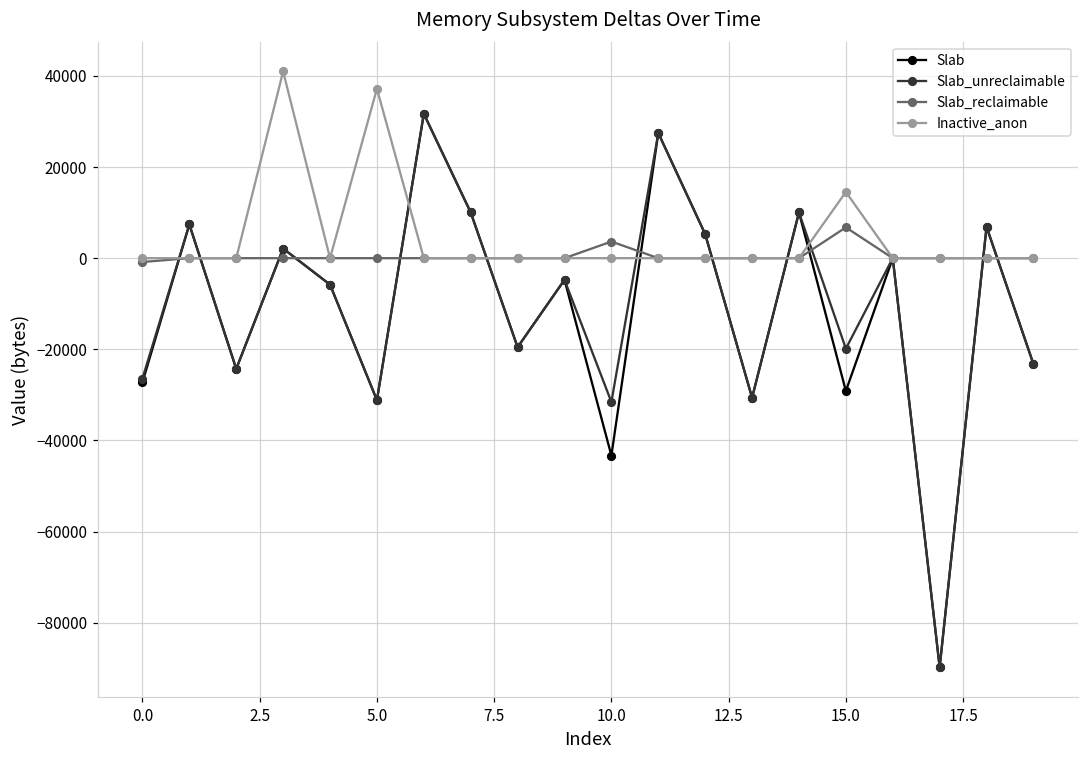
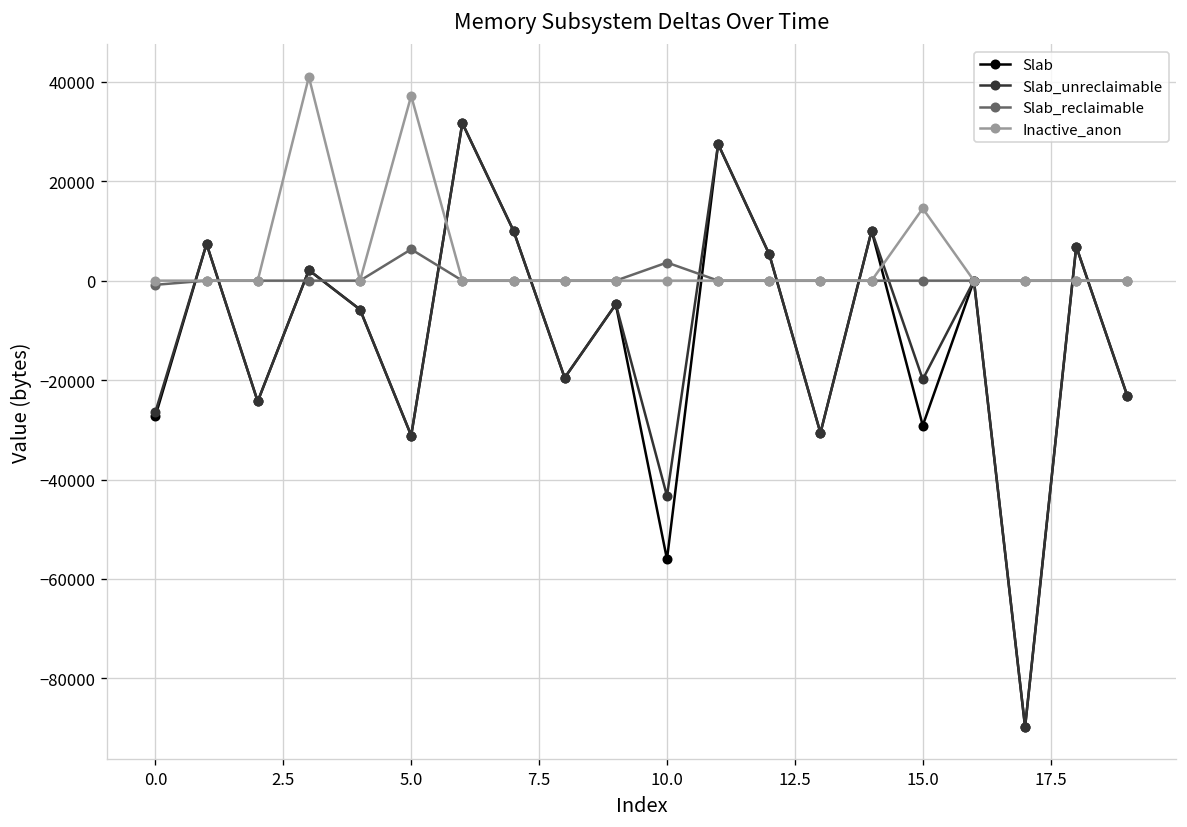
  {
    "Slab": {
      "0.0": -27000,
-     "10.0": -43000,
+     "10.0": -56000,
      "15.0": -29000
    },
    "Slab_unreclaimable": {
      "0.0": -26000,
-     "10.0": -32000,
+     "10.0": -43000,
      "15.0": -20000
    },
    "Slab_reclaimable": {
      "0.0": -1000,
-     "5.0": 0,
+     "5.0": 6000,
      "10.0": 4000,
-     "15.0": 7000
+     "15.0": 0
    },
    "Inactive_anon": {
      "0.0": 0,
      "5.0": 37000,
      "10.0": 0,
      "15.0": 15000
    }
  }
